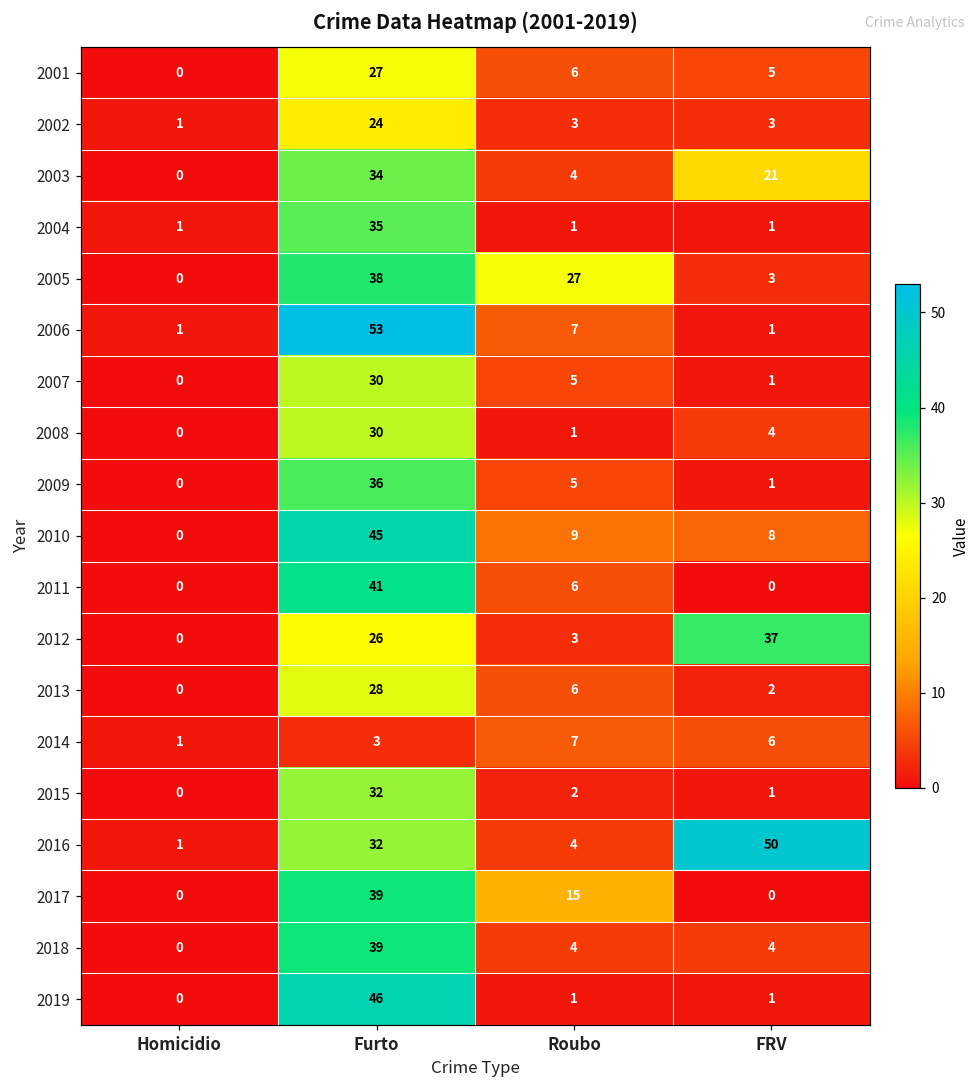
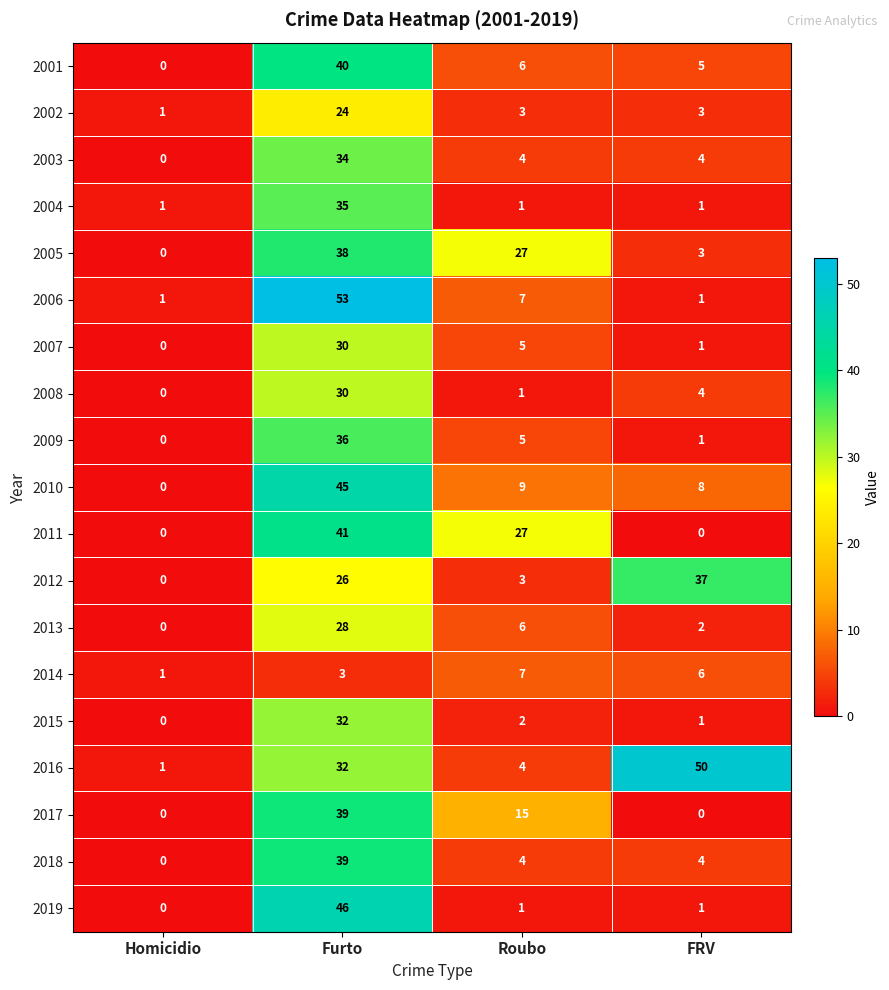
  {
    "2001": {
      "Homicidio": 0,
-     "Furto": 27,
+     "Furto": 40,
      "Roubo": 6,
      "FRV": 5
    },
    "2002": {
      "Homicidio": 1,
      "Furto": 24,
      "Roubo": 3,
      "FRV": 3
    },
    "2003": {
      "Homicidio": 0,
      "Furto": 34,
      "Roubo": 4,
-     "FRV": 21
+     "FRV": 4
    },
    "2004": {
      "Homicidio": 1,
      "Furto": 35,
      "Roubo": 1,
      "FRV": 1
    },
    "2005": {
      "Homicidio": 0,
      "Furto": 38,
      "Roubo": 27,
      "FRV": 3
    },
    "2006": {
      "Homicidio": 1,
      "Furto": 53,
      "Roubo": 7,
      "FRV": 1
    },
    "2007": {
      "Homicidio": 0,
      "Furto": 30,
      "Roubo": 5,
      "FRV": 1
    },
    "2008": {
      "Homicidio": 0,
      "Furto": 30,
      "Roubo": 1,
      "FRV": 4
    },
    "2009": {
      "Homicidio": 0,
      "Furto": 36,
      "Roubo": 5,
      "FRV": 1
    },
    "2010": {
      "Homicidio": 0,
      "Furto": 45,
      "Roubo": 9,
      "FRV": 8
    },
    "2011": {
      "Homicidio": 0,
      "Furto": 41,
-     "Roubo": 6,
+     "Roubo": 27,
      "FRV": 0
    },
    "2012": {
      "Homicidio": 0,
      "Furto": 26,
      "Roubo": 3,
      "FRV": 37
    },
    "2013": {
      "Homicidio": 0,
      "Furto": 28,
      "Roubo": 6,
      "FRV": 2
    },
    "2014": {
      "Homicidio": 1,
      "Furto": 3,
      "Roubo": 7,
      "FRV": 6
    },
    "2015": {
      "Homicidio": 0,
      "Furto": 32,
      "Roubo": 2,
      "FRV": 1
    },
    "2016": {
      "Homicidio": 1,
      "Furto": 32,
      "Roubo": 4,
      "FRV": 50
    },
    "2017": {
      "Homicidio": 0,
      "Furto": 39,
      "Roubo": 15,
      "FRV": 0
    },
    "2018": {
      "Homicidio": 0,
      "Furto": 39,
      "Roubo": 4,
      "FRV": 4
    },
    "2019": {
      "Homicidio": 0,
      "Furto": 46,
      "Roubo": 1,
      "FRV": 1
    }
  }
